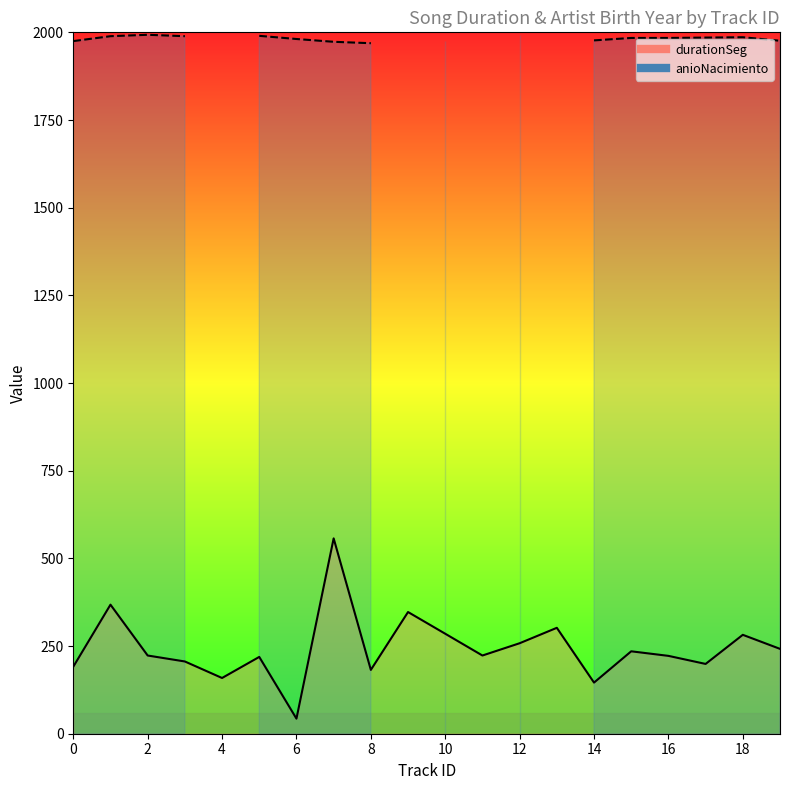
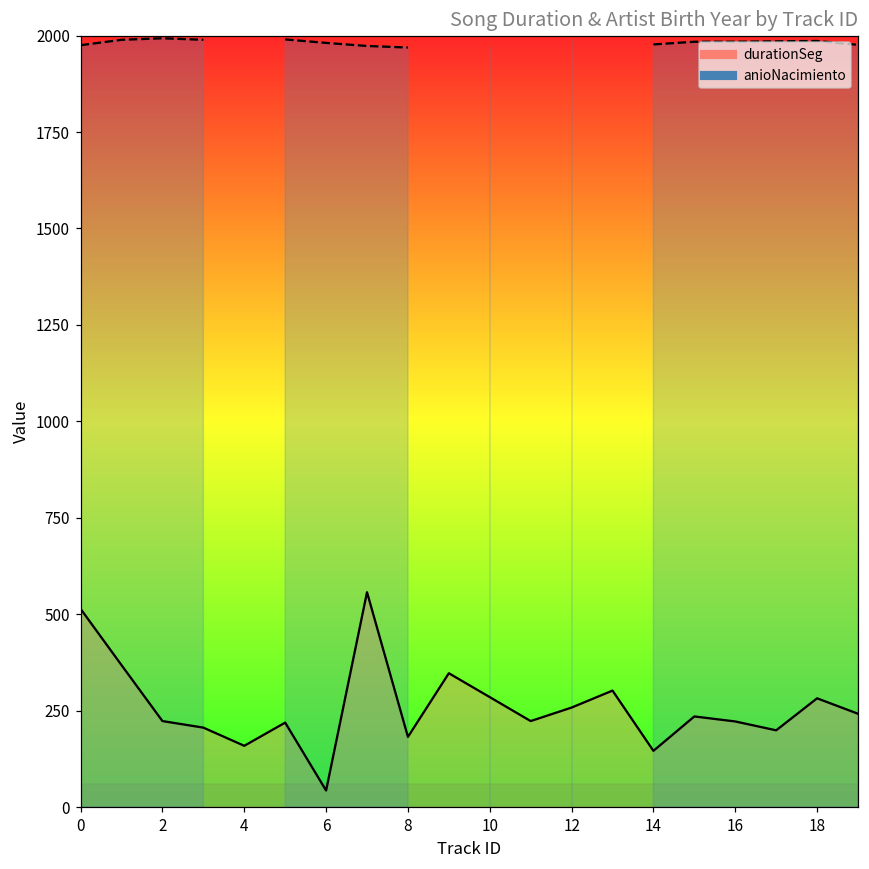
  {
    "durationSeg": {
-     "0": 190,
+     "0": 510,
      "2": 220,
      "4": 160,
      "8": 180,
      "10": 290,
      "12": 260,
      "14": 150,
      "16": 220,
      "18": 280
    }
  }
